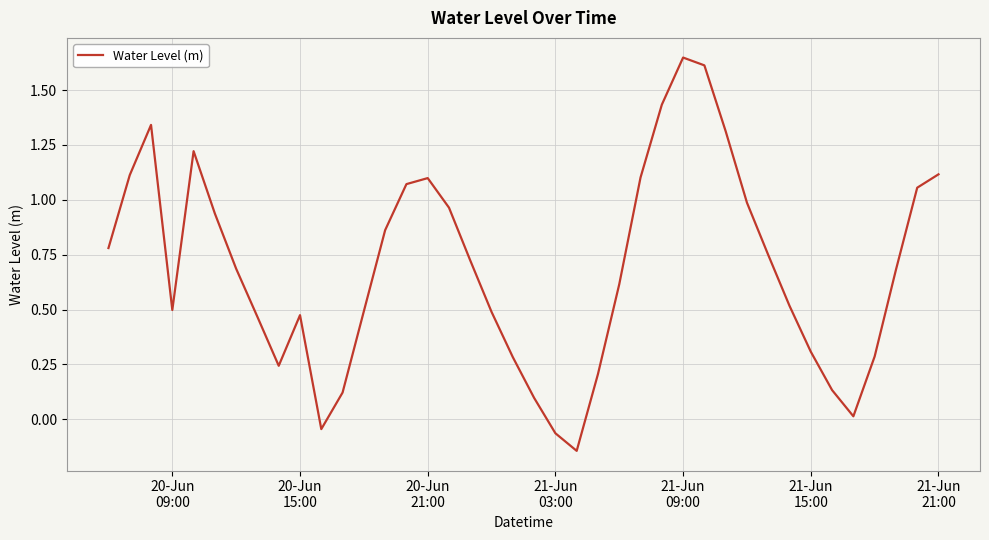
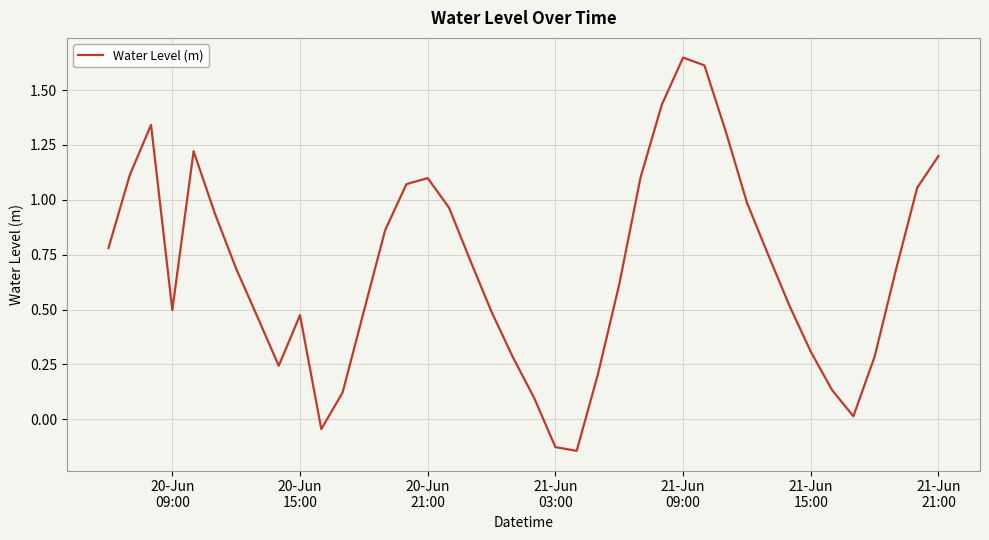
  {
    "20-Jun 09:00": 0.50,
    "20-Jun 15:00": 0.47,
    "20-Jun 21:00": 1.10,
-   "21-Jun 03:00": -0.06,
+   "21-Jun 03:00": -0.13,
    "21-Jun 09:00": 1.65,
    "21-Jun 15:00": 0.31,
-   "21-Jun 21:00": 1.12
+   "21-Jun 21:00": 1.20
  }
